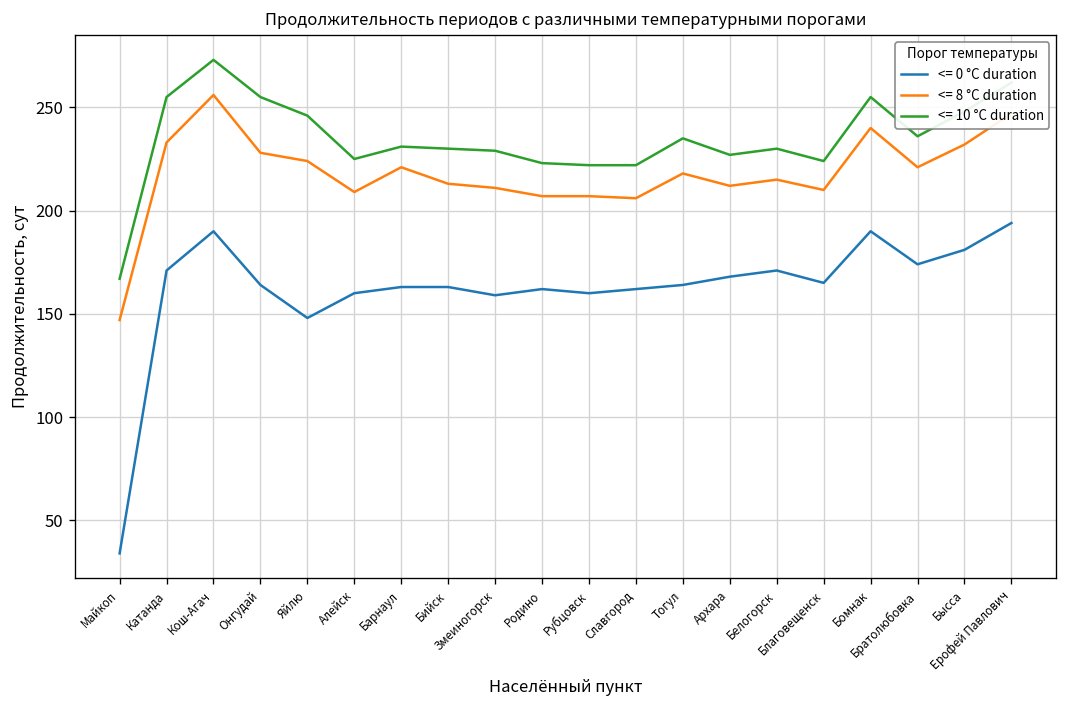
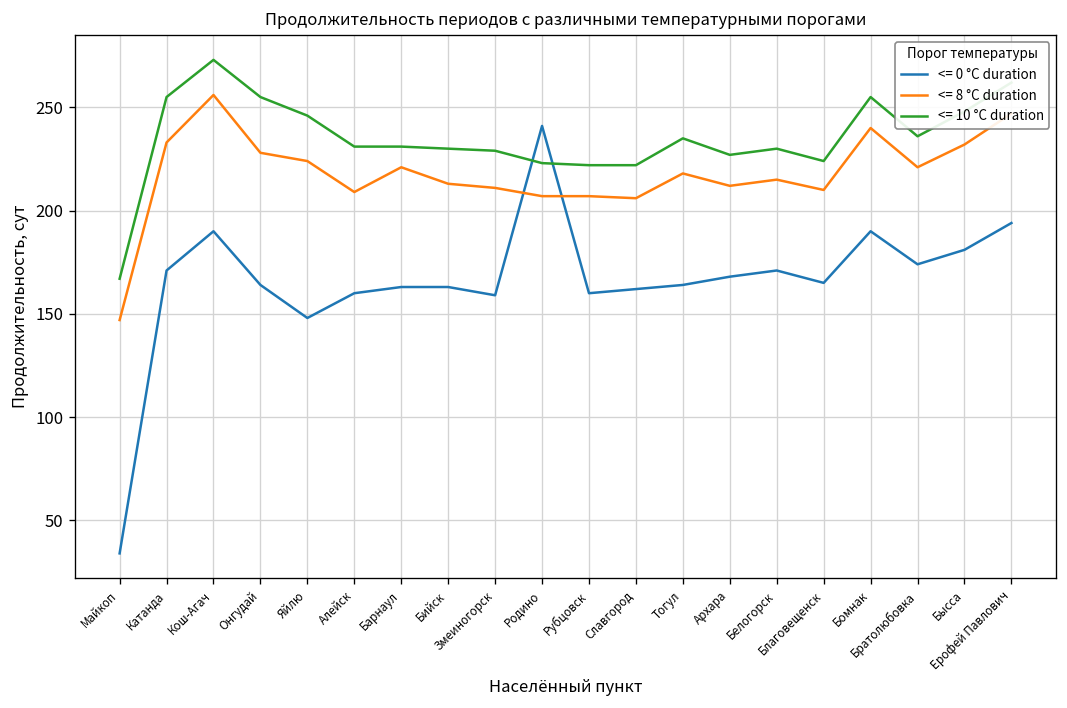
  {
    "<= 0 °C duration": {
      "Майкоп": 34,
      "Катанда": 171,
      "Кош-Агач": 190,
      "Онгудай": 164,
      "Яйлю": 148,
      "Алейск": 160,
      "Барнаул": 163,
      "Бийск": 163,
      "Змеиногорск": 159,
-     "Родино": 162,
+     "Родино": 241,
      "Рубцовск": 160,
      "Славгород": 162,
      "Тогул": 164,
      "Архара": 168,
      "Белогорск": 171,
      "Благовещенск": 165,
      "Бомнак": 190,
      "Братолюбовка": 174,
      "Бысса": 181,
      "Ерофей Павлович": 194
    },
    "<= 8 °C duration": {
      "Майкоп": 147,
      "Катанда": 233,
      "Кош-Агач": 256,
      "Онгудай": 228,
      "Яйлю": 224,
      "Алейск": 209,
      "Барнаул": 221,
      "Бийск": 213,
      "Змеиногорск": 211,
      "Родино": 207,
      "Рубцовск": 207,
      "Славгород": 206,
      "Тогул": 218,
      "Архара": 212,
      "Белогорск": 215,
      "Благовещенск": 210,
      "Бомнак": 240,
      "Братолюбовка": 221,
      "Бысса": 232
    },
    "<= 10 °C duration": {
      "Майкоп": 167,
      "Катанда": 255,
      "Кош-Агач": 273,
      "Онгудай": 255,
      "Яйлю": 246,
-     "Алейск": 225,
+     "Алейск": 231,
      "Барнаул": 231,
      "Бийск": 230,
      "Змеиногорск": 229,
      "Родино": 223,
      "Рубцовск": 222,
      "Славгород": 222,
      "Тогул": 235,
      "Архара": 227,
      "Белогорск": 230,
      "Благовещенск": 224,
      "Бомнак": 255,
      "Братолюбовка": 236
    }
  }
